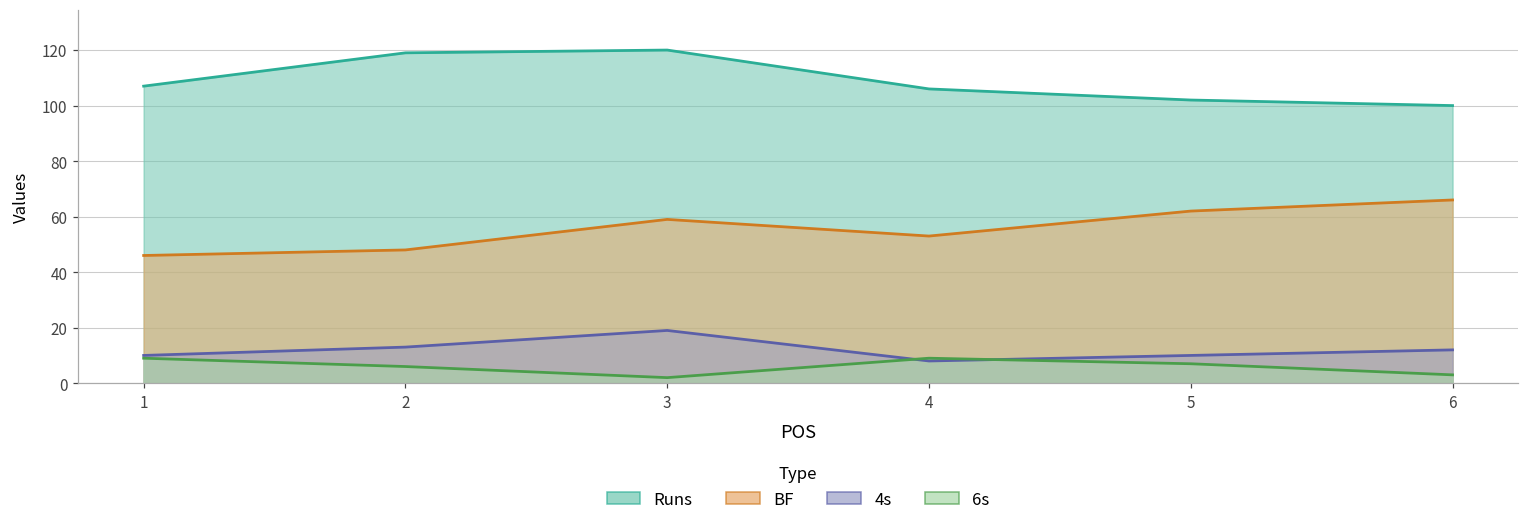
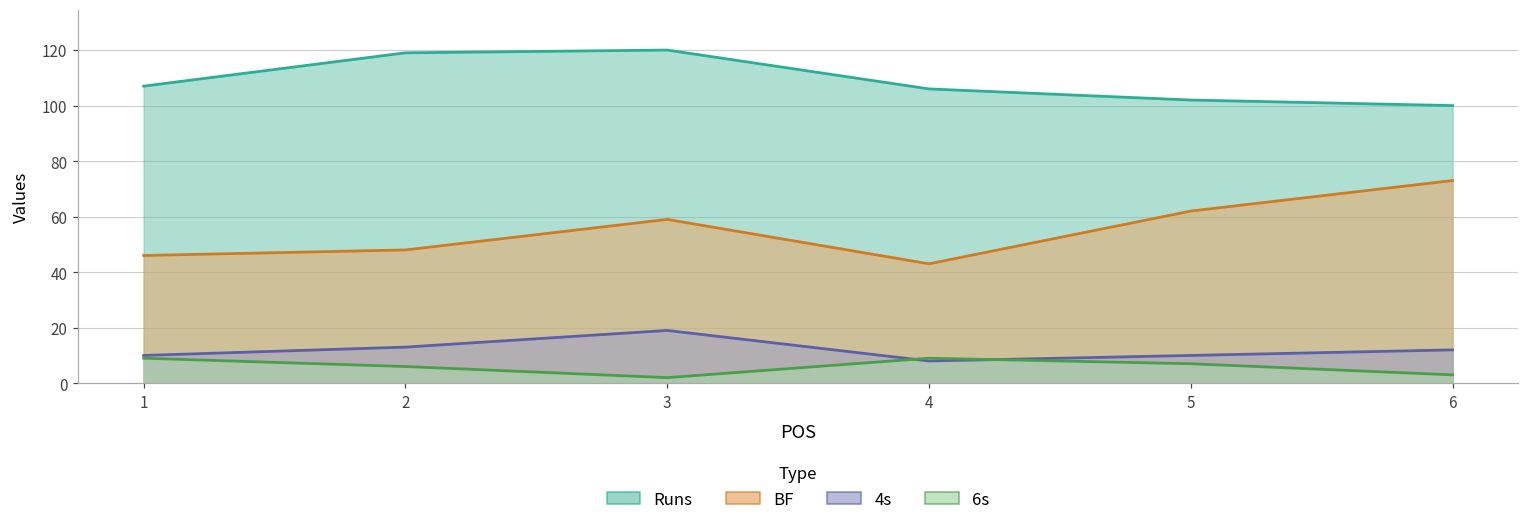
  {
    "BF": {
      "1": 46,
      "2": 48,
      "3": 59,
-     "4": 53,
+     "4": 43,
      "5": 62,
-     "6": 66
+     "6": 73
    }
  }
